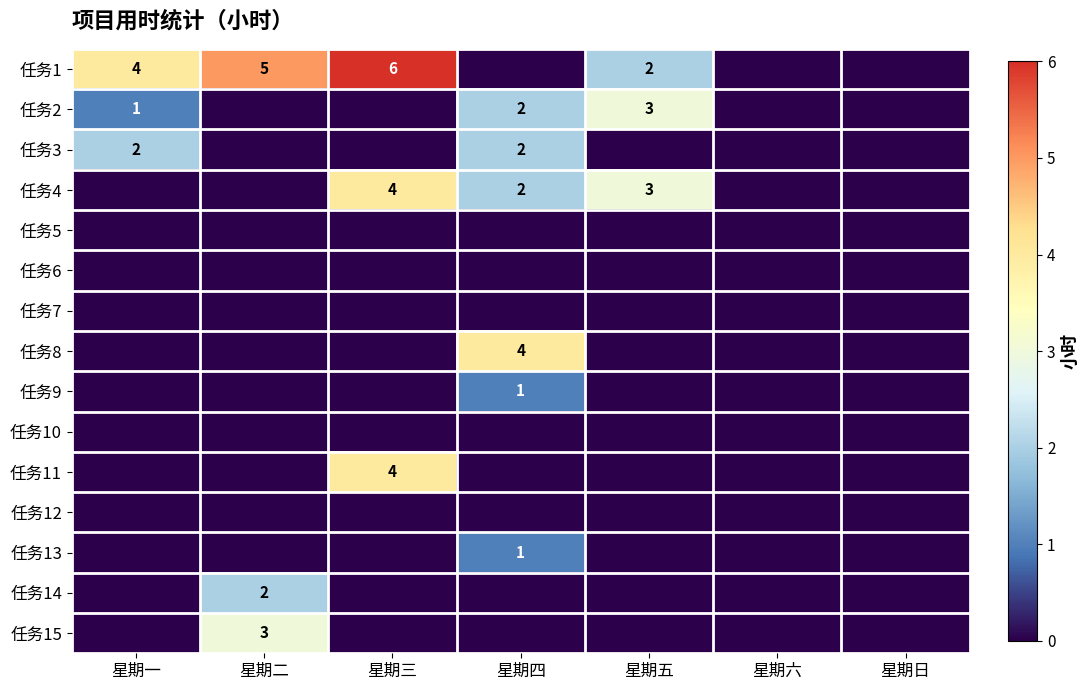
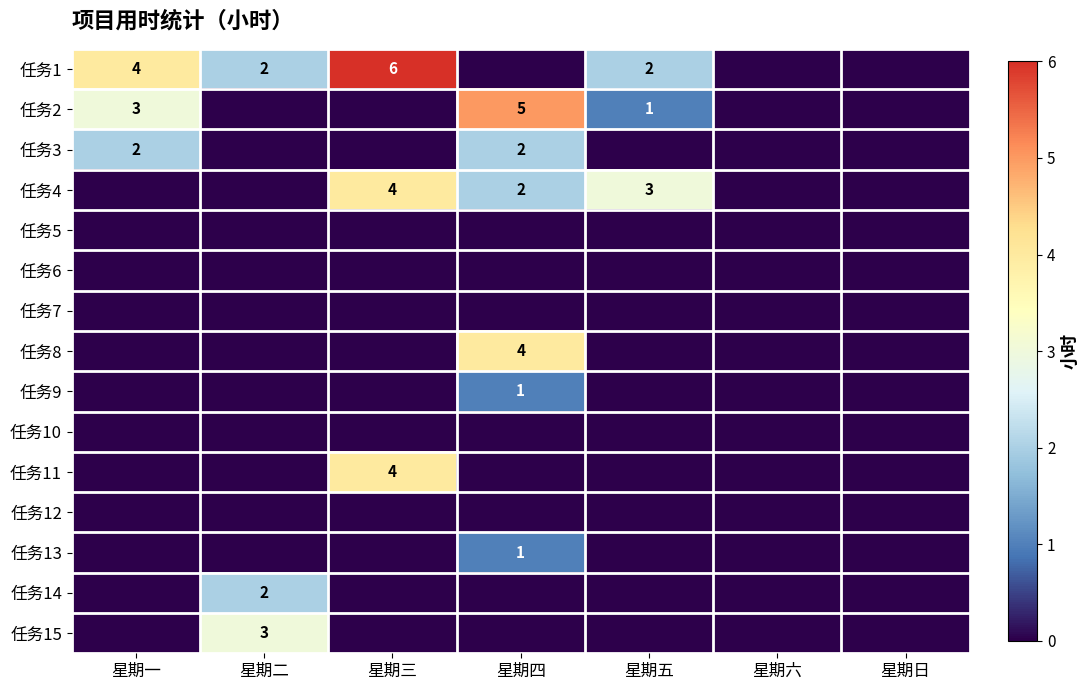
  {
    "任务1": {
      "星期一": 4,
-     "星期二": 5,
+     "星期二": 2,
      "星期三": 6,
      "星期五": 2
    },
    "任务2": {
-     "星期一": 1,
-     "星期四": 2,
-     "星期五": 3
+     "星期一": 3,
+     "星期四": 5,
+     "星期五": 1
    },
    "任务3": {
      "星期一": 2,
      "星期四": 2
    },
    "任务4": {
      "星期三": 4,
      "星期四": 2,
      "星期五": 3
    },
    "任务8": {
      "星期四": 4
    },
    "任务9": {
      "星期四": 1
    },
    "任务11": {
      "星期三": 4
    },
    "任务13": {
      "星期四": 1
    },
    "任务14": {
      "星期二": 2
    },
    "任务15": {
      "星期二": 3
    }
  }
